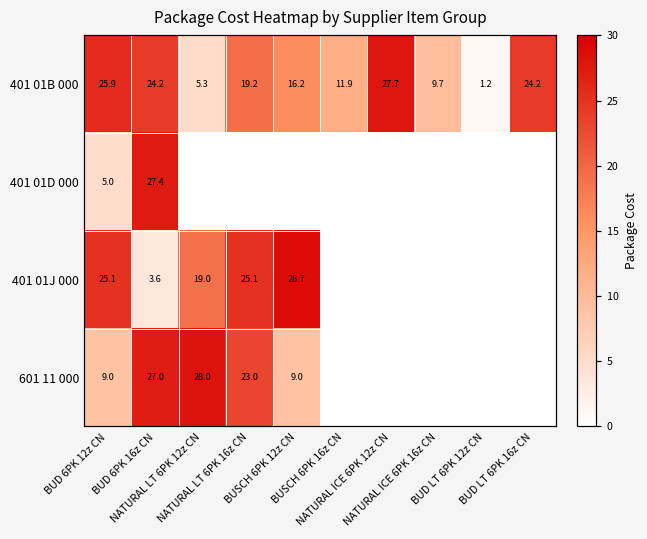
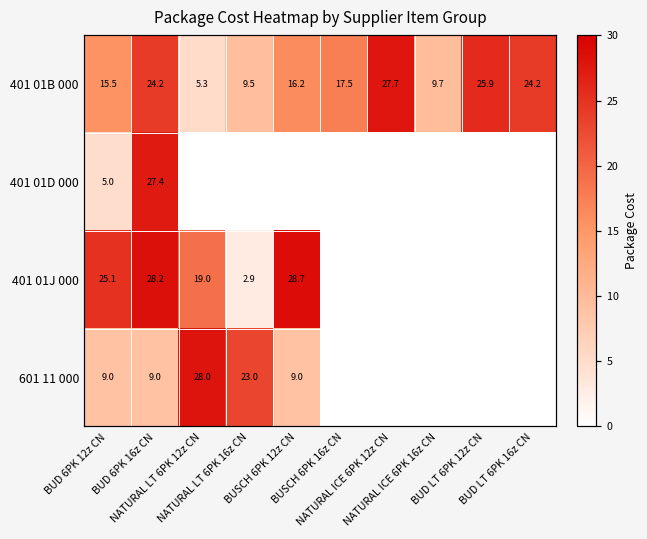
  {
    "401 01B 000": {
-     "BUD 6PK 12z CN": 25.9,
+     "BUD 6PK 12z CN": 15.5,
      "BUD 6PK 16z CN": 24.2,
      "NATURAL LT 6PK 12z CN": 5.3,
-     "NATURAL LT 6PK 16z CN": 19.2,
+     "NATURAL LT 6PK 16z CN": 9.5,
      "BUSCH 6PK 12z CN": 16.2,
-     "BUSCH 6PK 16z CN": 11.9,
+     "BUSCH 6PK 16z CN": 17.5,
      "NATURAL ICE 6PK 12z CN": 27.7,
      "NATURAL ICE 6PK 16z CN": 9.7,
-     "BUD LT 6PK 12z CN": 1.2,
+     "BUD LT 6PK 12z CN": 25.9,
      "BUD LT 6PK 16z CN": 24.2
    },
    "401 01D 000": {
      "BUD 6PK 12z CN": 5.0,
      "BUD 6PK 16z CN": 27.4
    },
    "401 01J 000": {
      "BUD 6PK 12z CN": 25.1,
-     "BUD 6PK 16z CN": 3.6,
+     "BUD 6PK 16z CN": 28.2,
      "NATURAL LT 6PK 12z CN": 19.0,
-     "NATURAL LT 6PK 16z CN": 25.1,
+     "NATURAL LT 6PK 16z CN": 2.9,
      "BUSCH 6PK 12z CN": 28.7
    },
    "601 11 000": {
      "BUD 6PK 12z CN": 9.0,
-     "BUD 6PK 16z CN": 27.0,
+     "BUD 6PK 16z CN": 9.0,
      "NATURAL LT 6PK 12z CN": 28.0,
      "NATURAL LT 6PK 16z CN": 23.0,
      "BUSCH 6PK 12z CN": 9.0
    }
  }
